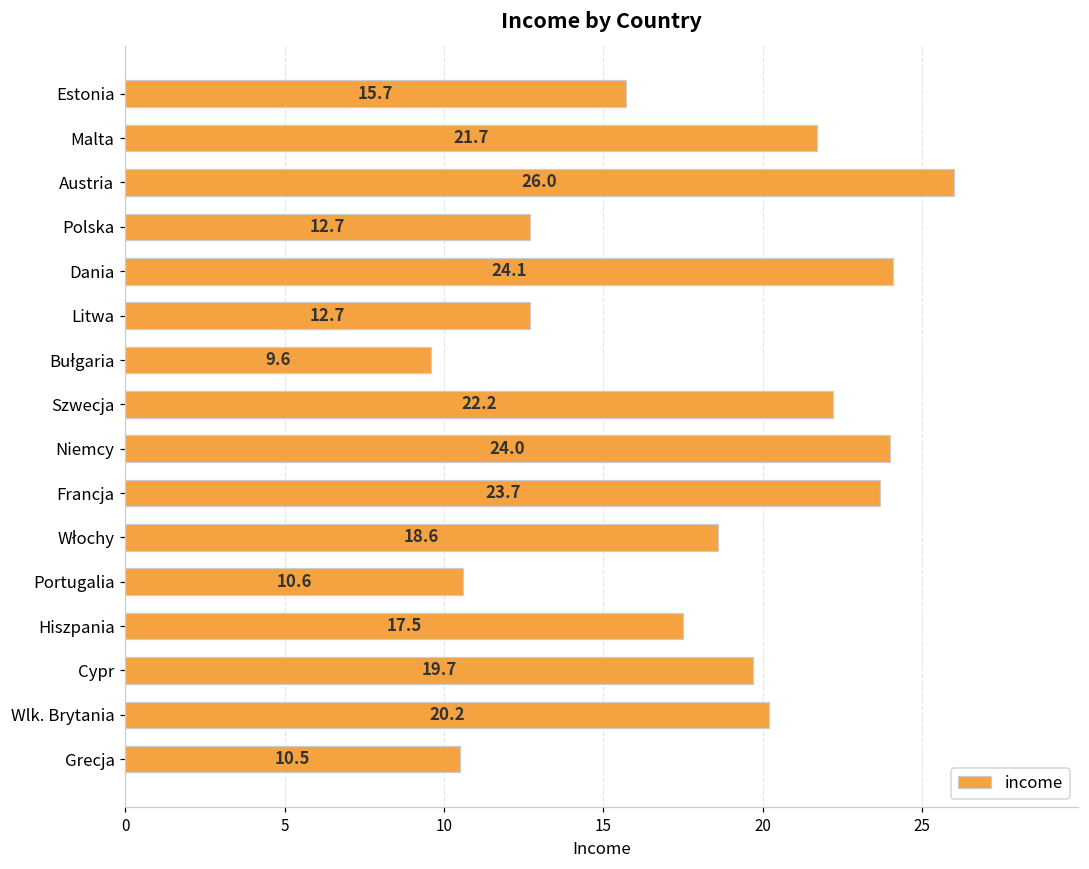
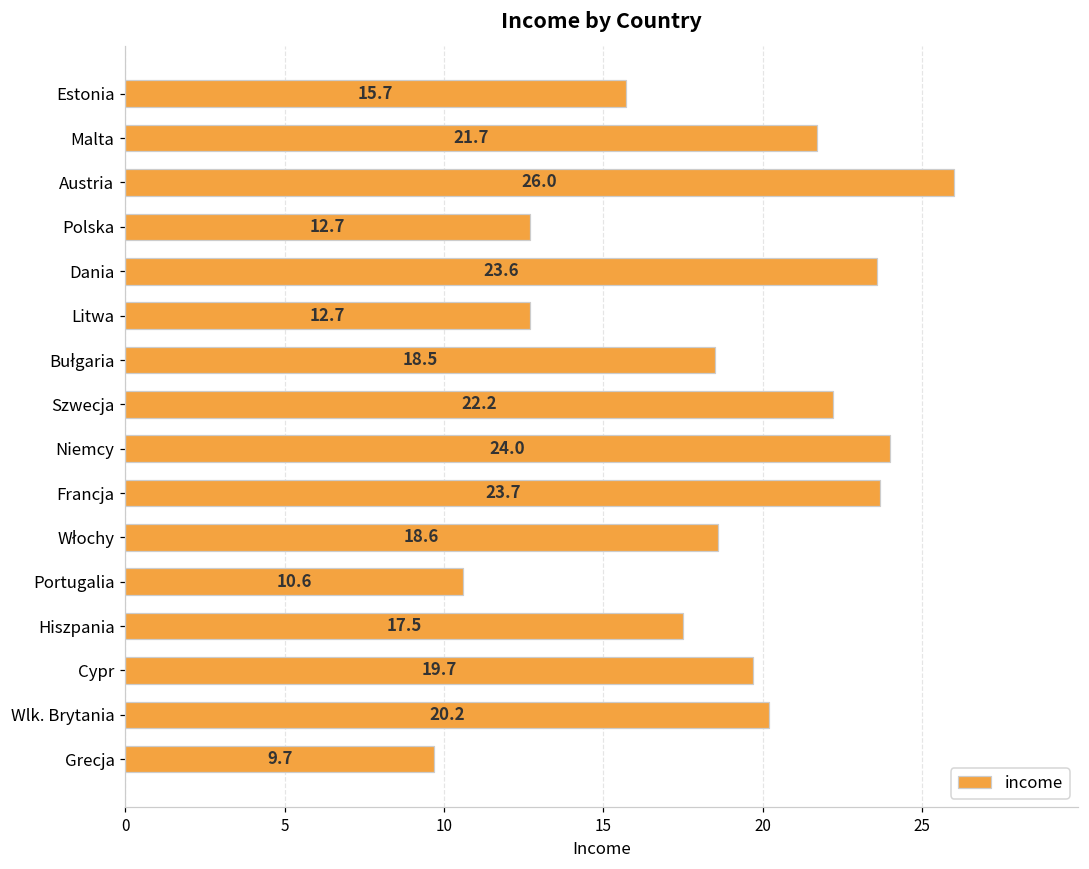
  {
    "Estonia": 15.7,
    "Malta": 21.7,
    "Austria": 26.0,
    "Polska": 12.7,
-   "Dania": 24.1,
+   "Dania": 23.6,
    "Litwa": 12.7,
-   "Bułgaria": 9.6,
+   "Bułgaria": 18.5,
    "Szwecja": 22.2,
    "Niemcy": 24.0,
    "Francja": 23.7,
    "Włochy": 18.6,
    "Portugalia": 10.6,
    "Hiszpania": 17.5,
    "Cypr": 19.7,
    "Wlk. Brytania": 20.2,
-   "Grecja": 10.5
+   "Grecja": 9.7
  }
